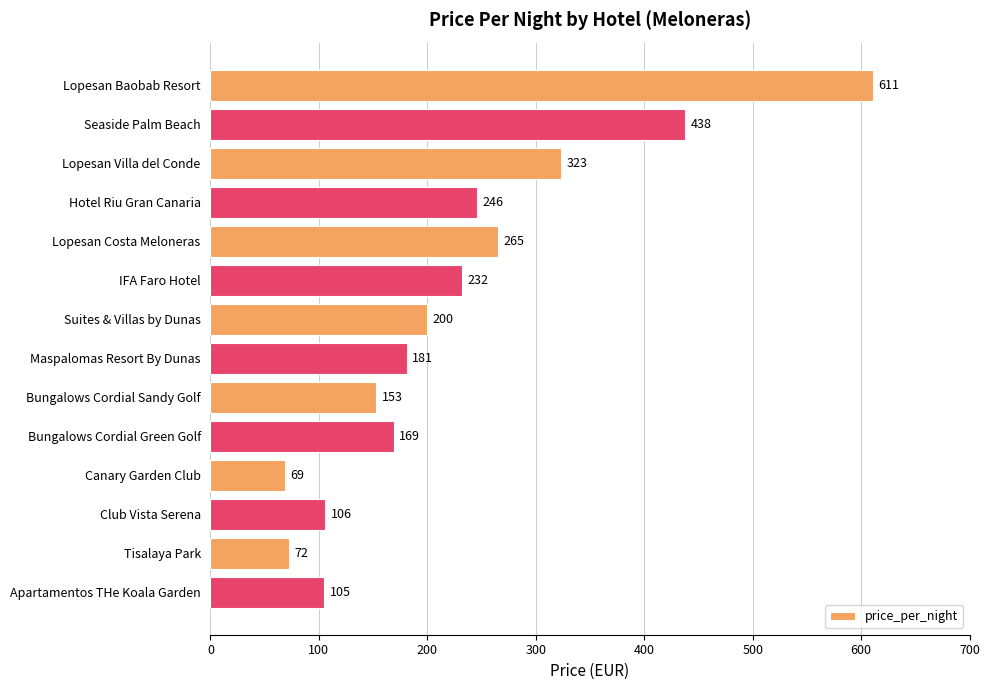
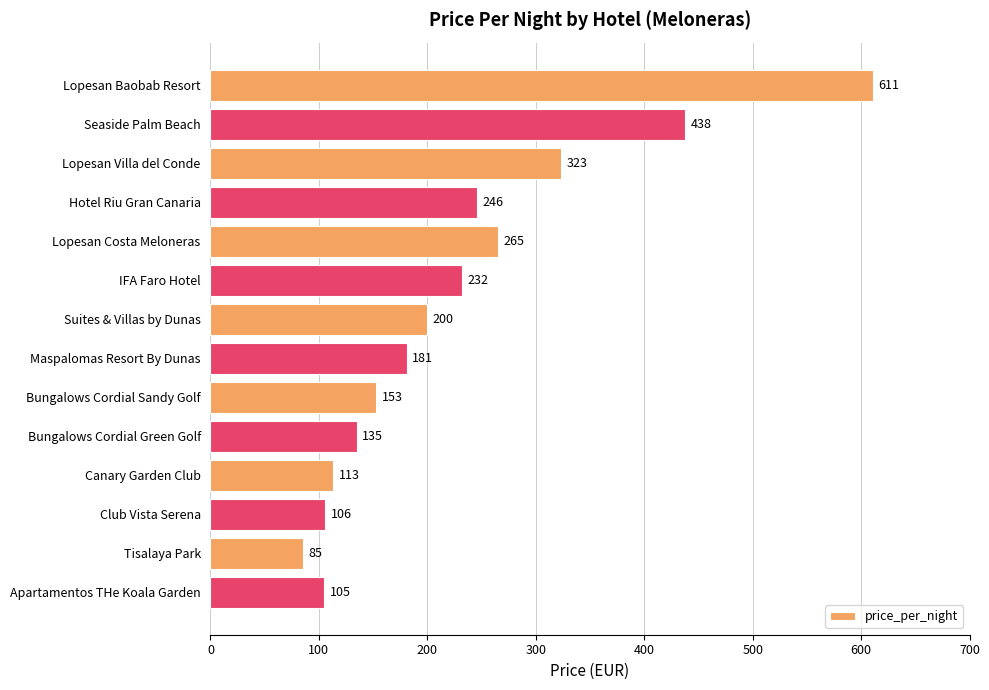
  {
    "Lopesan Baobab Resort": 611,
    "Seaside Palm Beach": 438,
    "Lopesan Villa del Conde": 323,
    "Hotel Riu Gran Canaria": 246,
    "Lopesan Costa Meloneras": 265,
    "IFA Faro Hotel": 232,
    "Suites & Villas by Dunas": 200,
    "Maspalomas Resort By Dunas": 181,
    "Bungalows Cordial Sandy Golf": 153,
-   "Bungalows Cordial Green Golf": 169,
-   "Canary Garden Club": 69,
+   "Bungalows Cordial Green Golf": 135,
+   "Canary Garden Club": 113,
    "Club Vista Serena": 106,
-   "Tisalaya Park": 72,
+   "Tisalaya Park": 85,
    "Apartamentos THe Koala Garden": 105
  }
